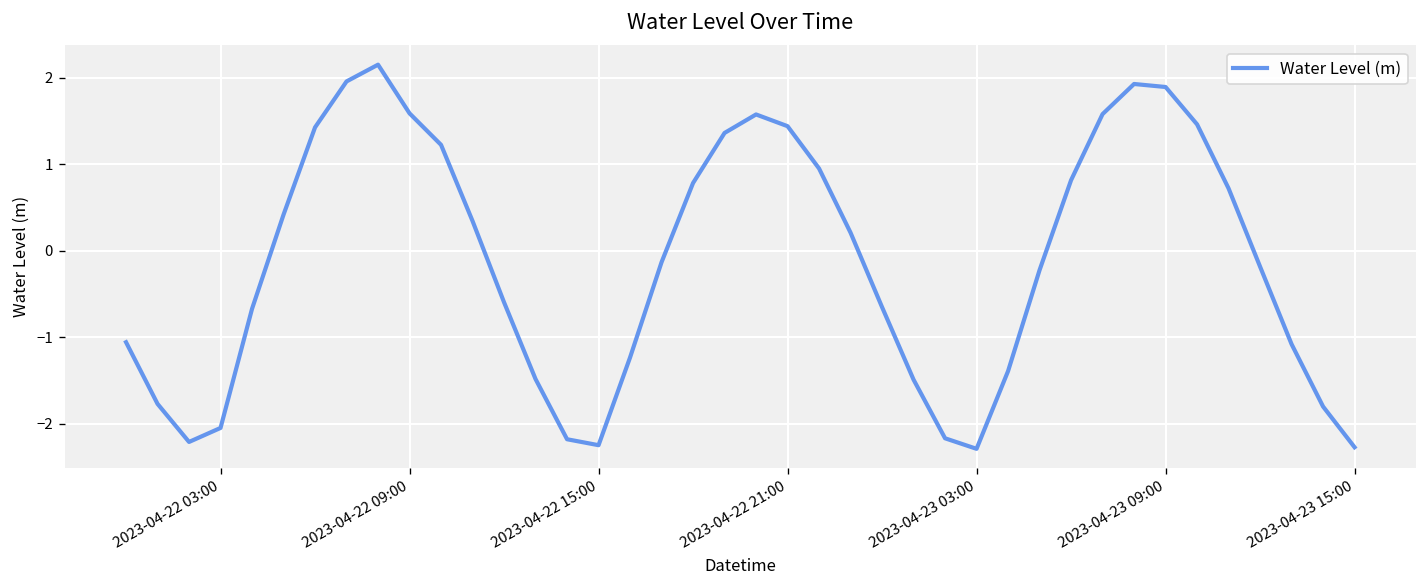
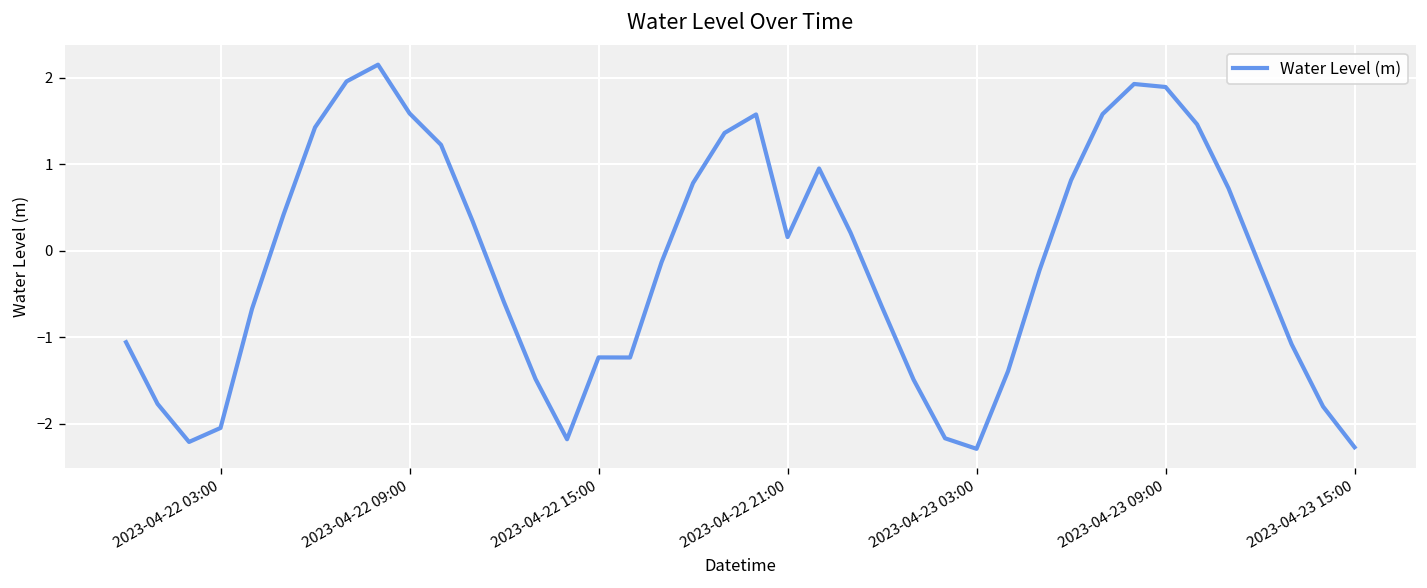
  {
    "2023-04-22 03:00": -2.1,
    "2023-04-22 09:00": 1.6,
-   "2023-04-22 15:00": -2.3,
-   "2023-04-22 21:00": 1.4,
+   "2023-04-22 15:00": -1.2,
+   "2023-04-22 21:00": 0.2,
    "2023-04-23 03:00": -2.3,
    "2023-04-23 09:00": 1.9,
    "2023-04-23 15:00": -2.3
  }
